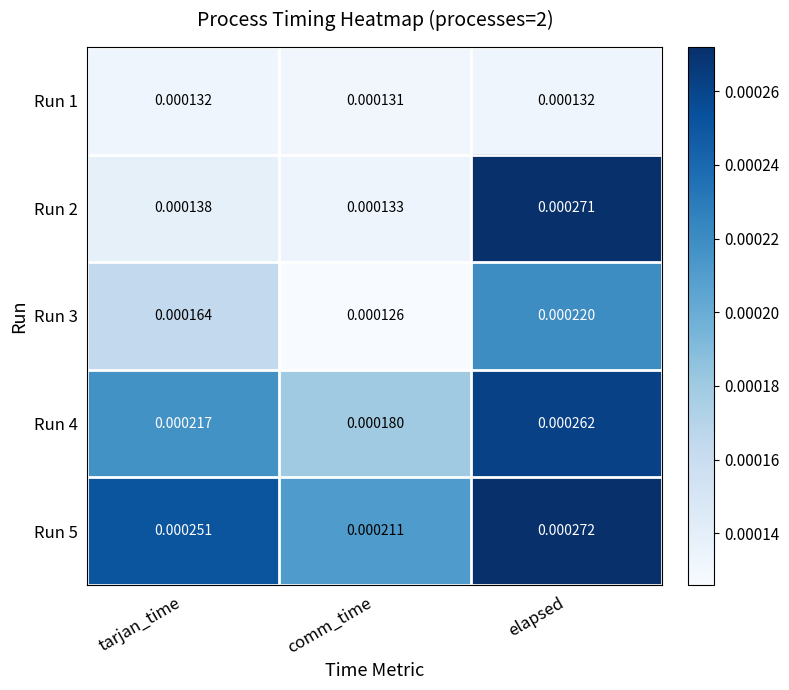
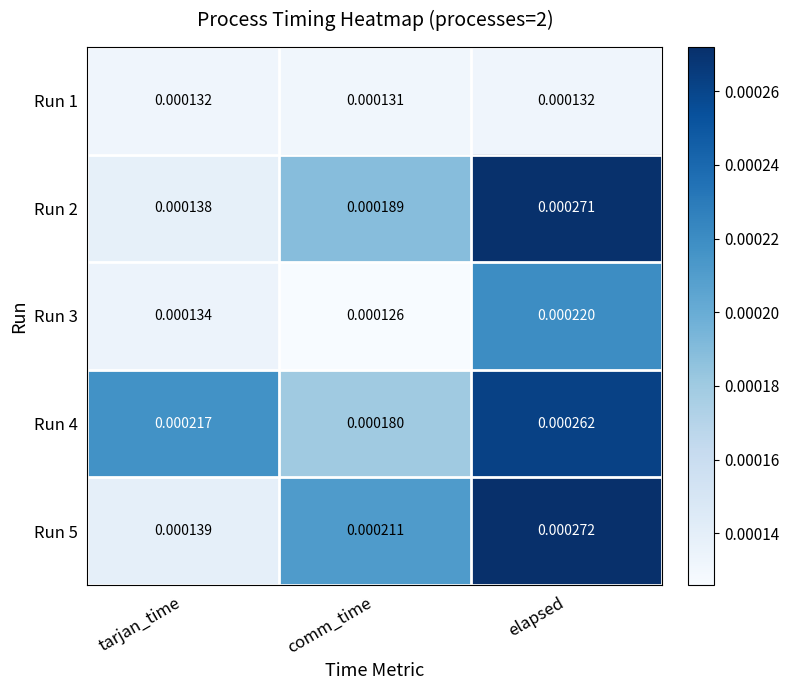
  {
    "Run 1": {
      "tarjan_time": 0.000132,
      "comm_time": 0.000131,
      "elapsed": 0.000132
    },
    "Run 2": {
      "tarjan_time": 0.000138,
-     "comm_time": 0.000133,
+     "comm_time": 0.000189,
      "elapsed": 0.000271
    },
    "Run 3": {
-     "tarjan_time": 0.000164,
+     "tarjan_time": 0.000134,
      "comm_time": 0.000126,
      "elapsed": 0.000220
    },
    "Run 4": {
      "tarjan_time": 0.000217,
      "comm_time": 0.000180,
      "elapsed": 0.000262
    },
    "Run 5": {
-     "tarjan_time": 0.000251,
+     "tarjan_time": 0.000139,
      "comm_time": 0.000211,
      "elapsed": 0.000272
    }
  }
